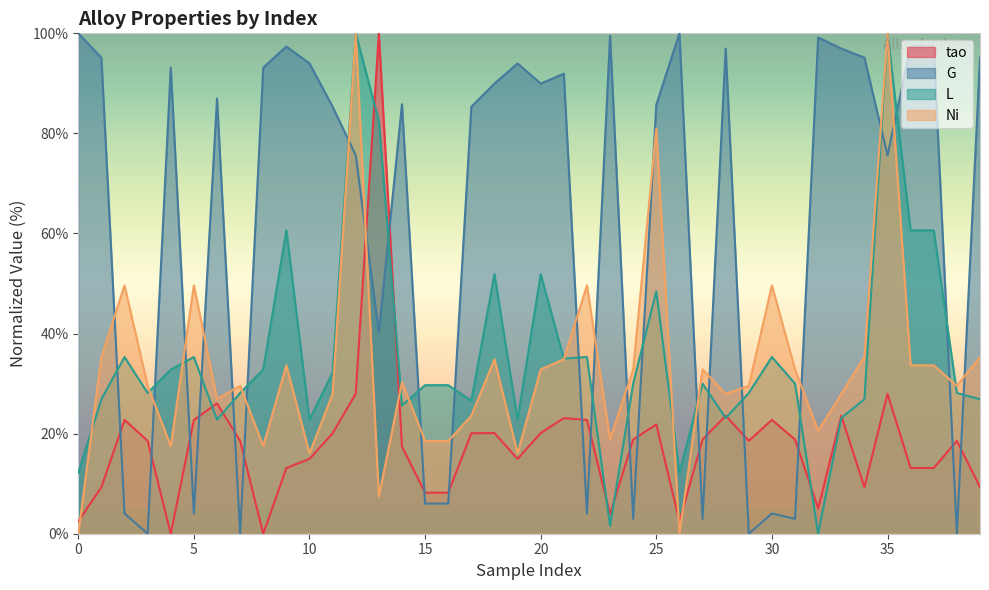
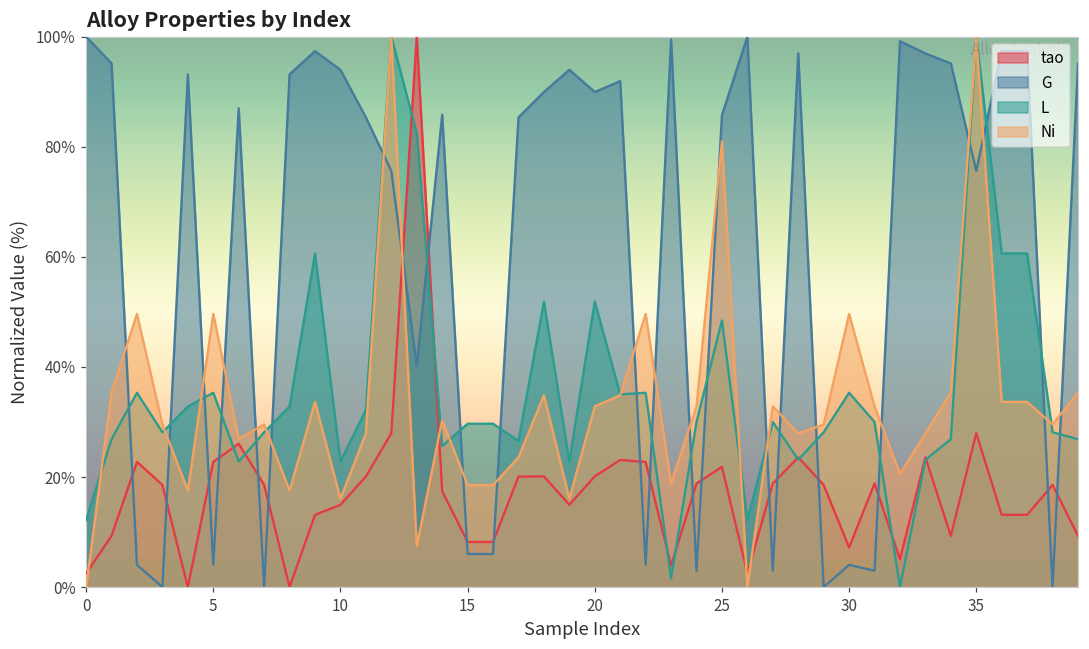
  {
    "tao": {
      "0": "2%",
      "5": "23%",
      "10": "15%",
      "15": "8%",
      "20": "20%",
      "25": "22%",
-     "30": "23%",
+     "30": "7%",
      "35": "28%"
    },
    "Ni": {
      "0": "0%",
      "5": "50%",
      "10": "16%",
      "15": "19%",
      "20": "33%",
      "25": "81%",
      "30": "50%"
    }
  }
